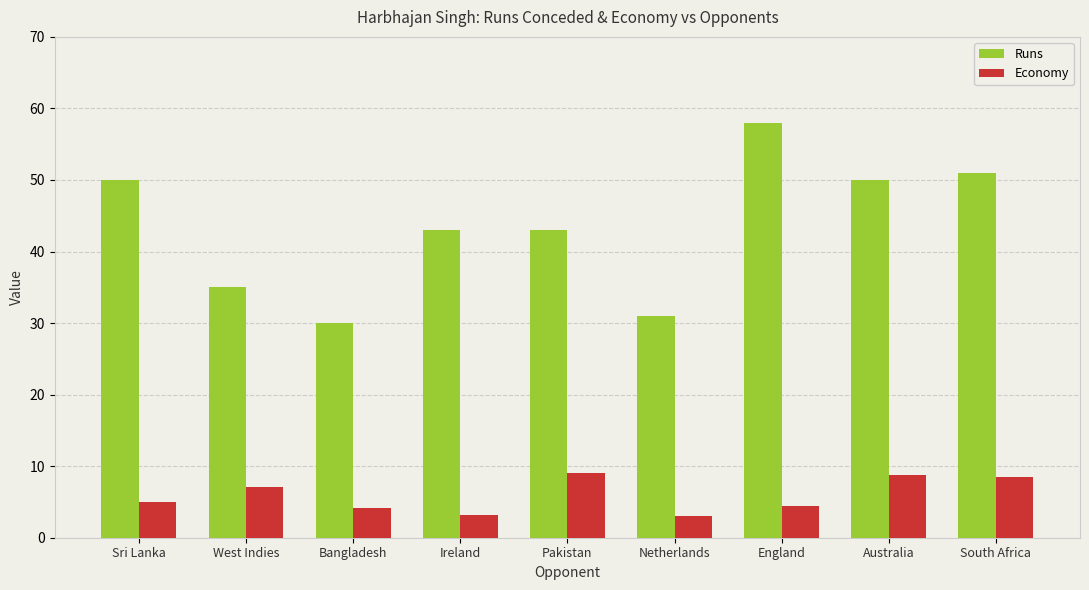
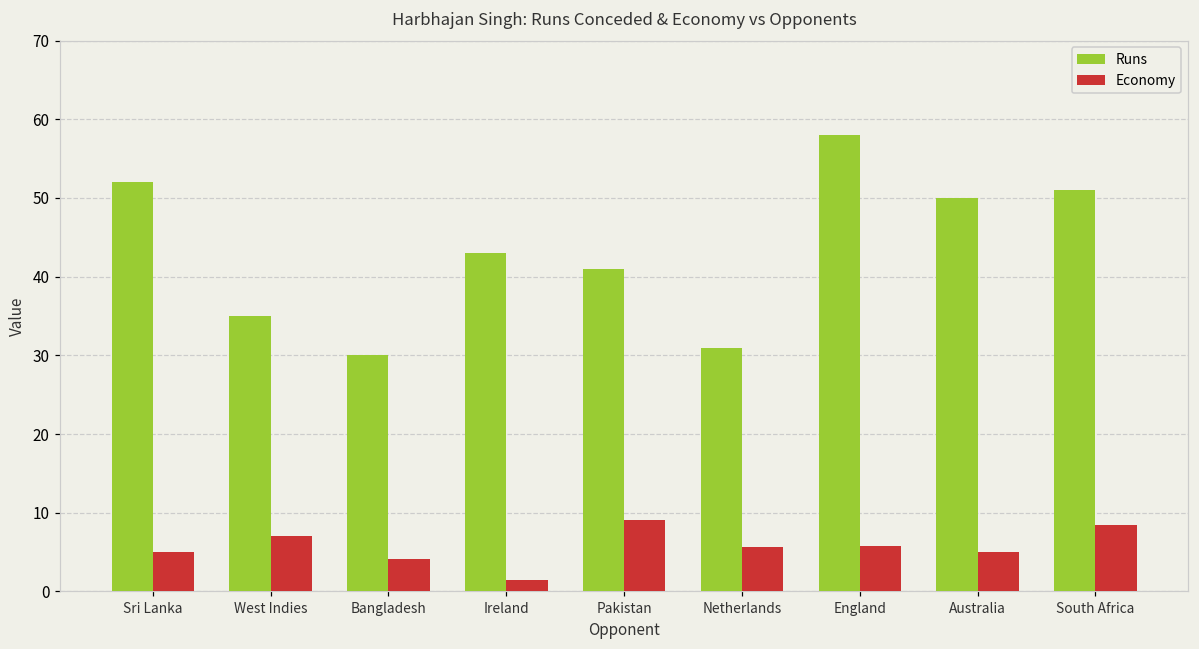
  {
    "Runs": {
-     "Sri Lanka": 50,
+     "Sri Lanka": 52,
      "West Indies": 35,
      "Bangladesh": 30,
      "Ireland": 43,
-     "Pakistan": 43,
+     "Pakistan": 41,
      "Netherlands": 31,
      "England": 58,
      "Australia": 50,
      "South Africa": 51
    },
    "Economy": {
      "Sri Lanka": 5,
      "West Indies": 7,
      "Bangladesh": 4,
-     "Ireland": 3,
+     "Ireland": 2,
      "Pakistan": 9,
-     "Netherlands": 3,
-     "England": 4,
-     "Australia": 9,
+     "Netherlands": 6,
+     "England": 6,
+     "Australia": 5,
      "South Africa": 9
    }
  }
